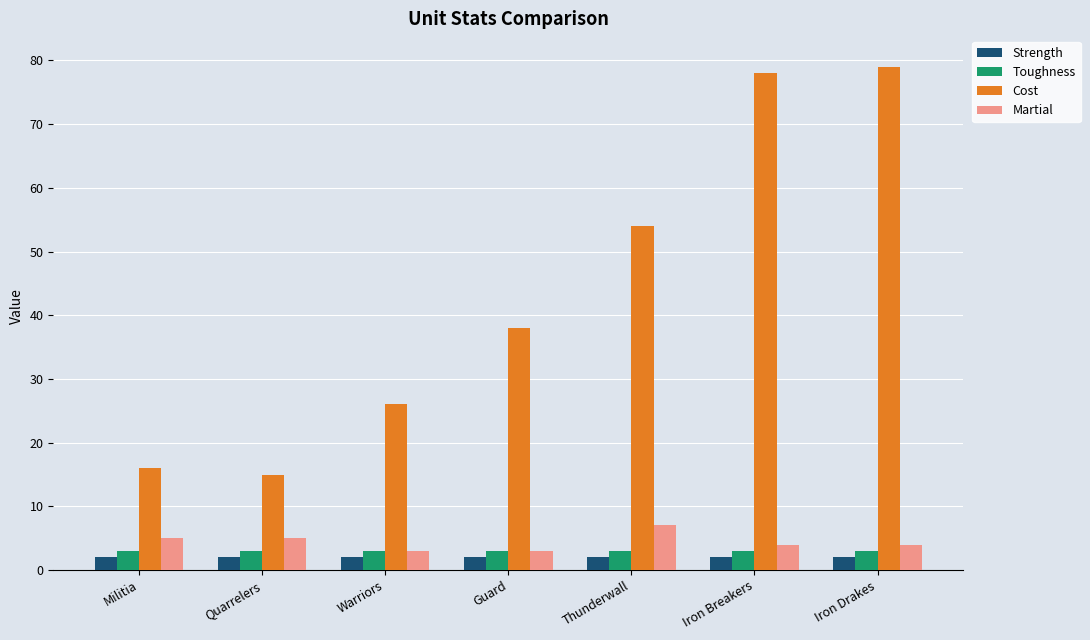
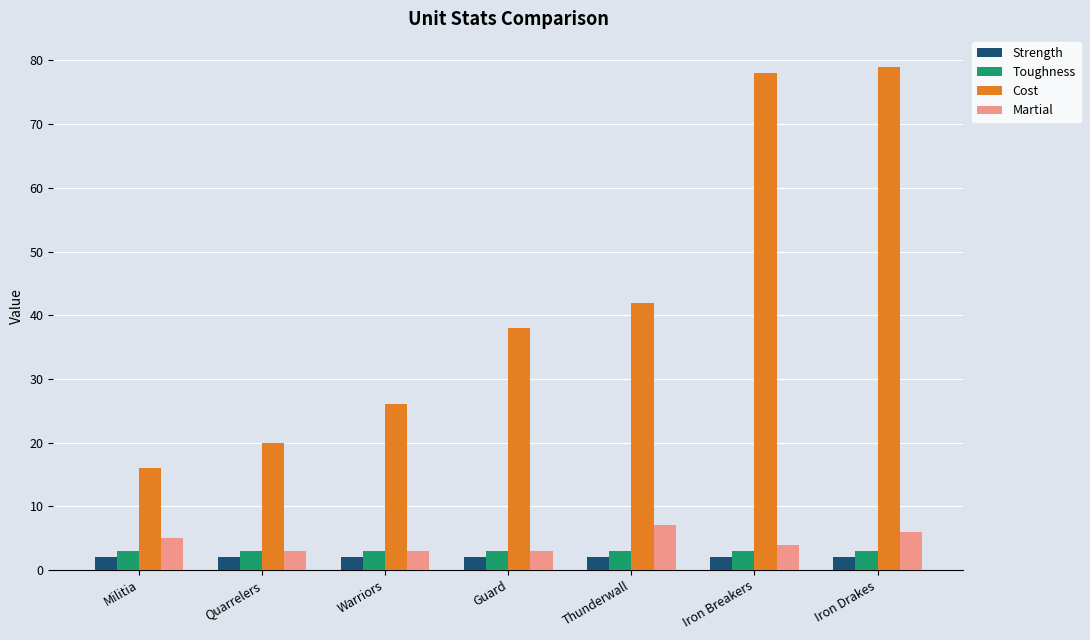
  {
    "Strength": {
      "Militia": 2,
      "Quarrelers": 2,
      "Warriors": 2,
      "Guard": 2,
      "Thunderwall": 2,
      "Iron Breakers": 2,
      "Iron Drakes": 2
    },
    "Toughness": {
      "Militia": 3,
      "Quarrelers": 3,
      "Warriors": 3,
      "Guard": 3,
      "Thunderwall": 3,
      "Iron Breakers": 3,
      "Iron Drakes": 3
    },
    "Cost": {
      "Militia": 16,
-     "Quarrelers": 15,
+     "Quarrelers": 20,
      "Warriors": 26,
      "Guard": 38,
-     "Thunderwall": 54,
+     "Thunderwall": 42,
      "Iron Breakers": 78,
      "Iron Drakes": 79
    },
    "Martial": {
      "Militia": 5,
-     "Quarrelers": 5,
+     "Quarrelers": 3,
      "Warriors": 3,
      "Guard": 3,
      "Thunderwall": 7,
      "Iron Breakers": 4,
-     "Iron Drakes": 4
+     "Iron Drakes": 6
    }
  }
